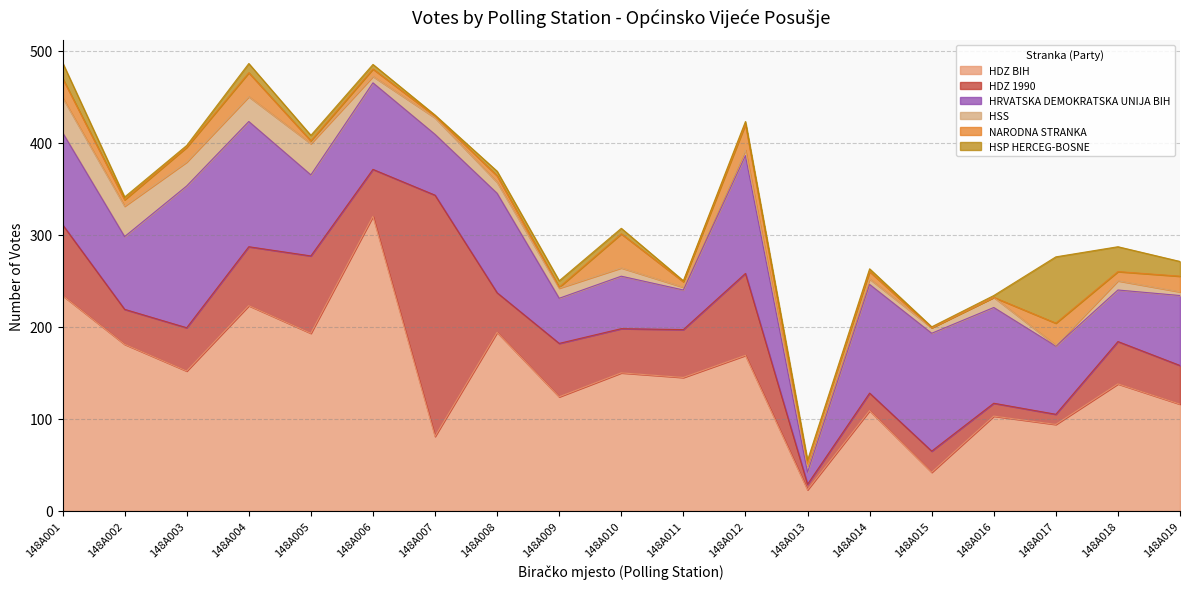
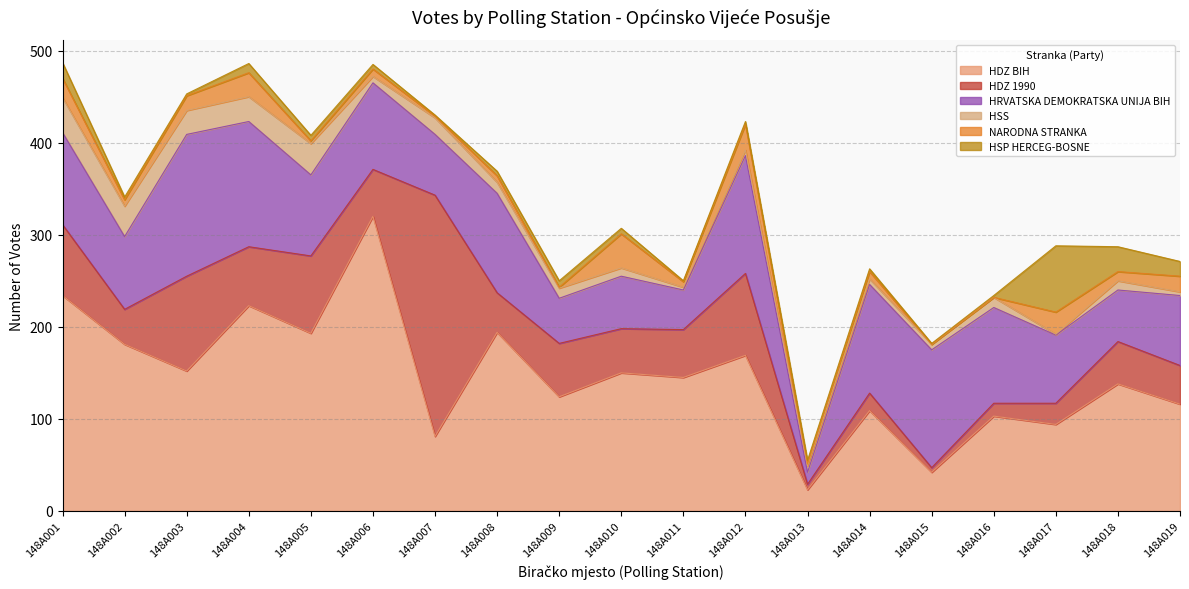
  {
    "HDZ 1990": {
      "148A001": 80,
      "148A002": 40,
-     "148A003": 50,
+     "148A003": 100,
      "148A004": 60,
      "148A005": 80,
      "148A006": 50,
      "148A007": 260,
      "148A008": 40,
      "148A009": 60,
      "148A010": 50,
      "148A011": 50,
      "148A012": 90,
      "148A013": 10,
      "148A014": 20,
-     "148A015": 20,
+     "148A015": 10,
      "148A016": 10,
-     "148A017": 10,
+     "148A017": 20,
      "148A018": 50,
      "148A019": 40
    },
    "HRVATSKA DEMOKRATSKA UNIJA BIH": {
      "148A001": 100,
      "148A002": 80,
      "148A003": 150,
      "148A004": 140,
      "148A005": 90,
      "148A006": 90,
      "148A007": 70,
      "148A008": 110,
      "148A009": 50,
      "148A010": 60,
      "148A011": 40,
      "148A012": 130,
      "148A013": 10,
      "148A014": 120,
      "148A015": 130,
      "148A016": 100,
      "148A018": 60,
      "148A019": 80
    }
  }
